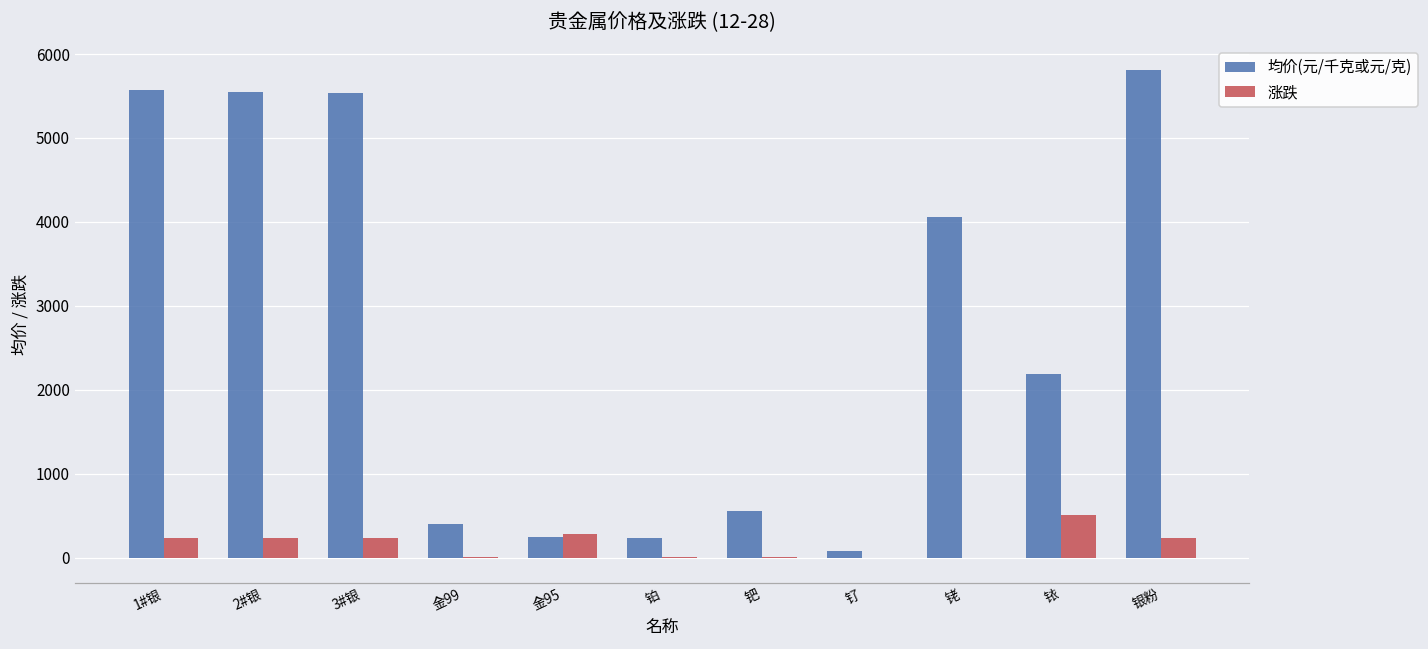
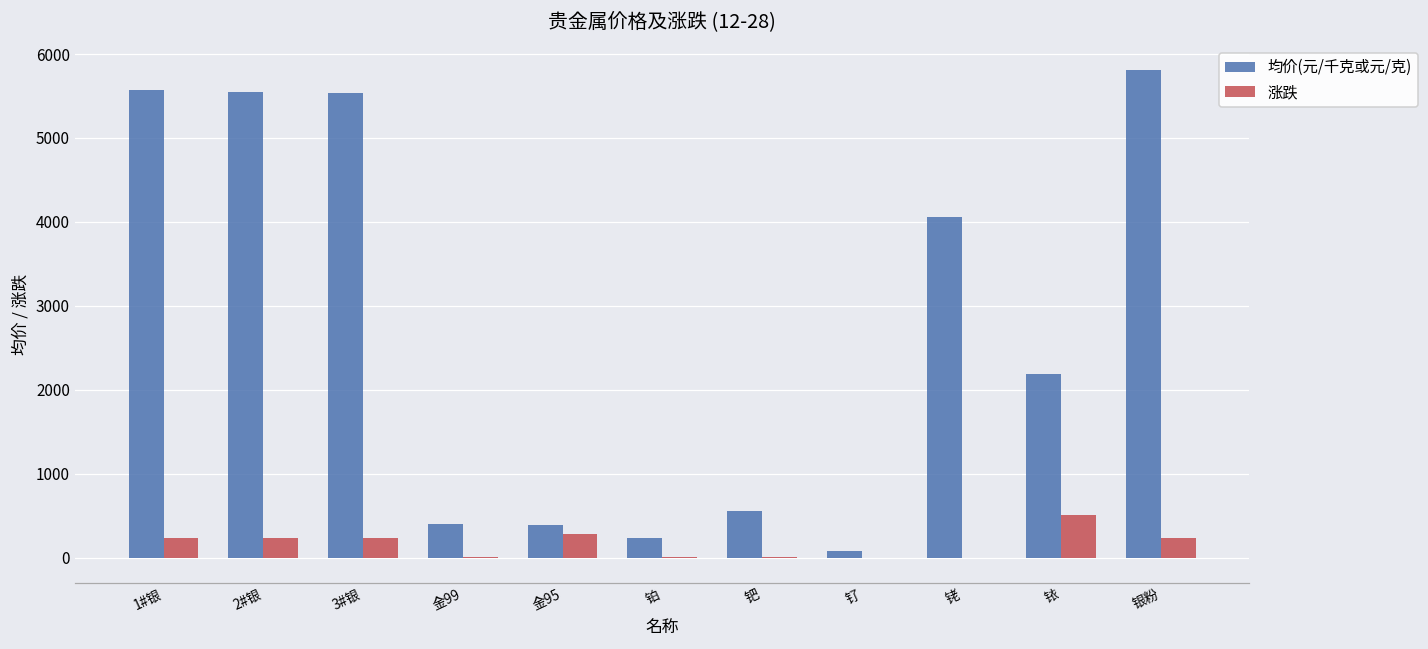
  {
    "均价(元/千克或元/克)": {
      "1#银": 5600,
      "2#银": 5600,
      "3#银": 5500,
      "金99": 400,
-     "金95": 200,
+     "金95": 400,
      "铂": 200,
      "钯": 600,
      "钌": 100,
      "铑": 4100,
      "铱": 2200,
      "银粉": 5800
    },
    "涨跌": {
      "1#银": 200,
      "2#银": 200,
      "3#银": 200,
      "金95": 300,
      "钌": 0,
      "铱": 500,
      "银粉": 200
    }
  }
